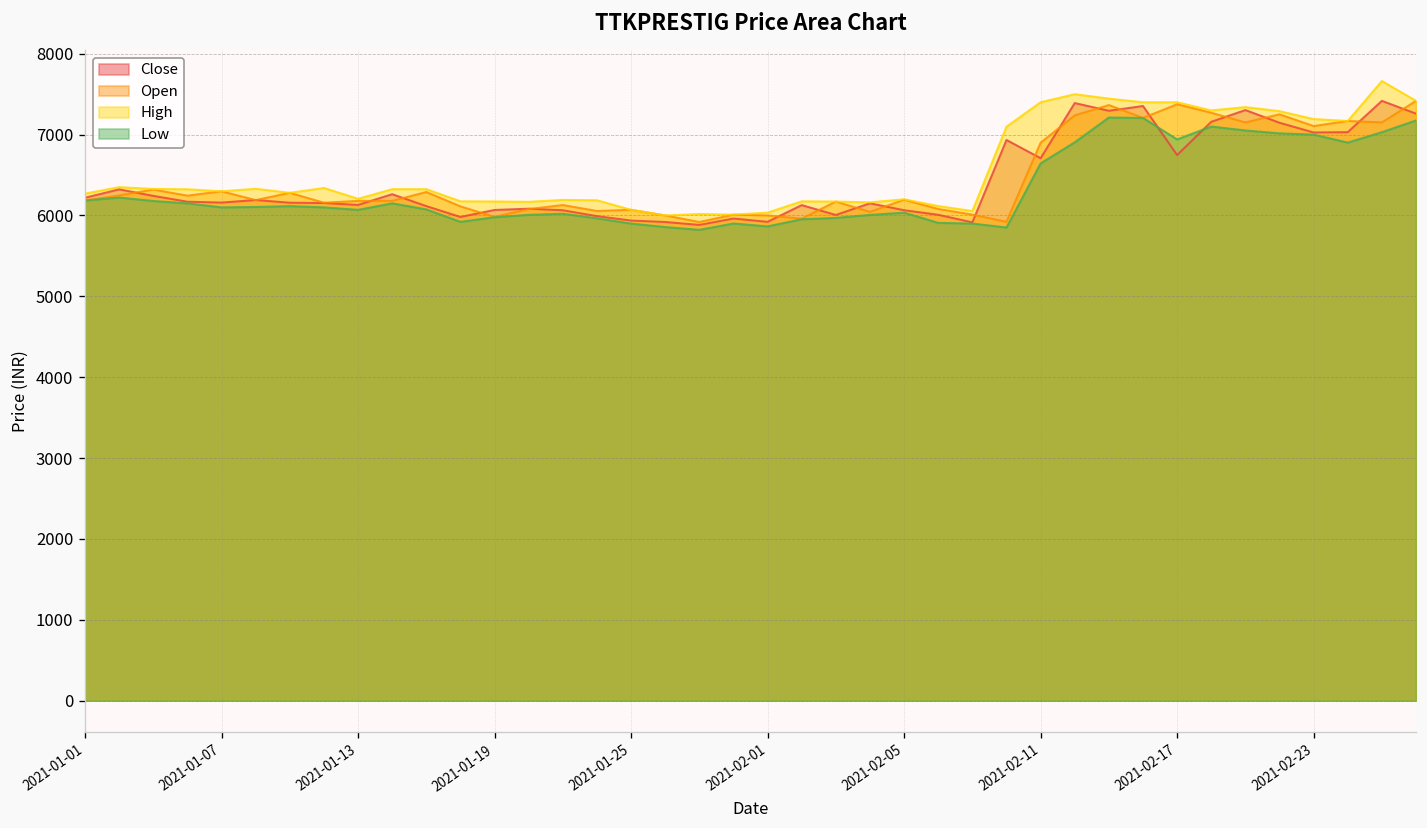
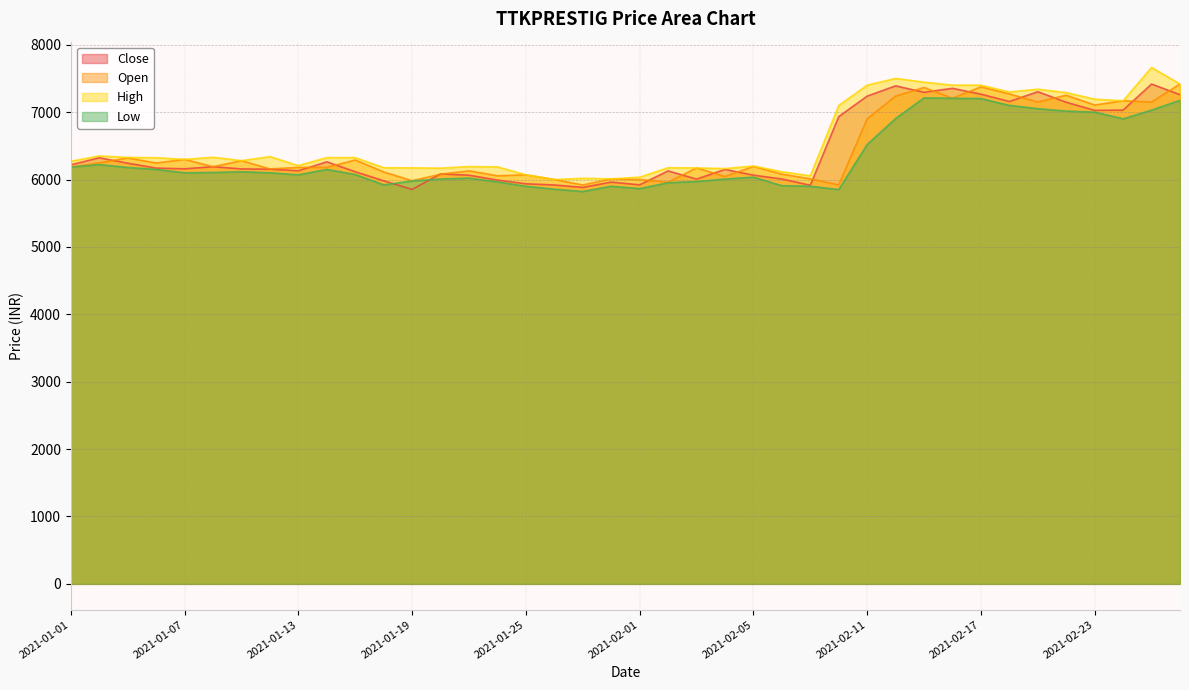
  {
    "Close": {
      "2021-01-07": 6200,
      "2021-01-13": 6100,
-     "2021-01-19": 6100,
+     "2021-01-19": 5900,
      "2021-02-01": 5900,
-     "2021-02-11": 6700,
-     "2021-02-17": 6700
+     "2021-02-11": 7200,
+     "2021-02-17": 7300
    },
    "Low": {
      "2021-01-07": 6100,
      "2021-01-13": 6100,
      "2021-02-01": 5900,
-     "2021-02-11": 6600,
-     "2021-02-17": 6900
+     "2021-02-11": 6500,
+     "2021-02-17": 7200
    }
  }
